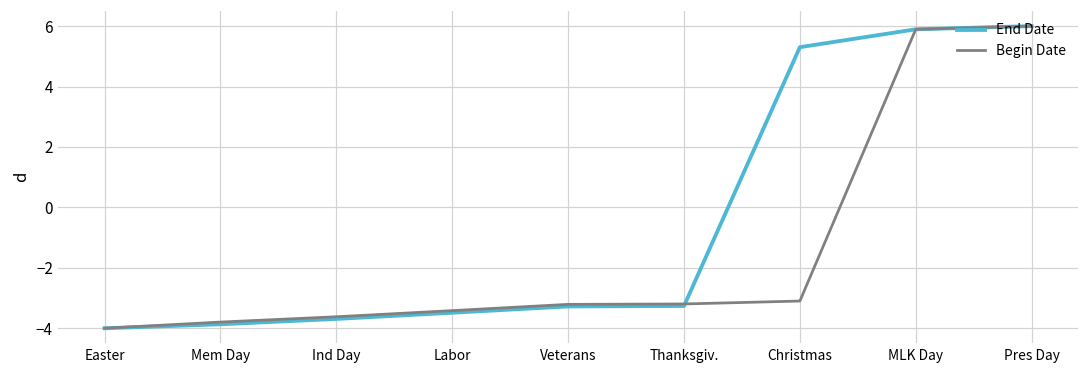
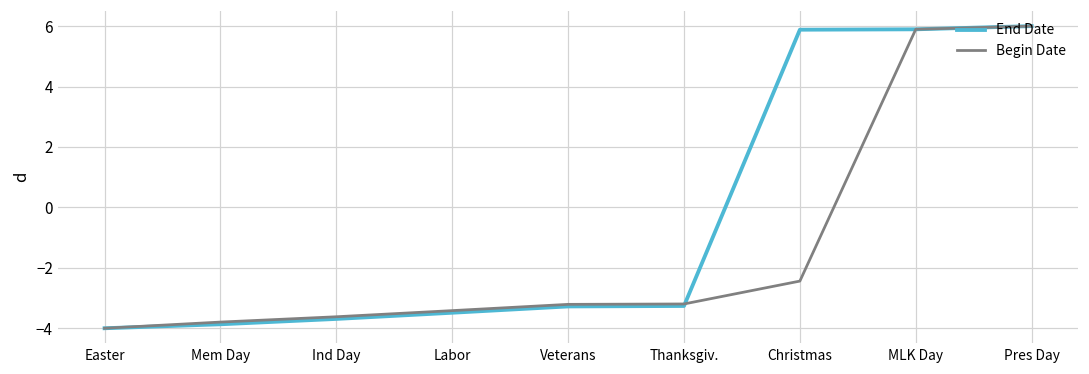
  {
    "End Date": {
-     "Christmas": 5.3
+     "Christmas": 5.9
    },
    "Begin Date": {
-     "Christmas": -3.1
+     "Christmas": -2.4
    }
  }
